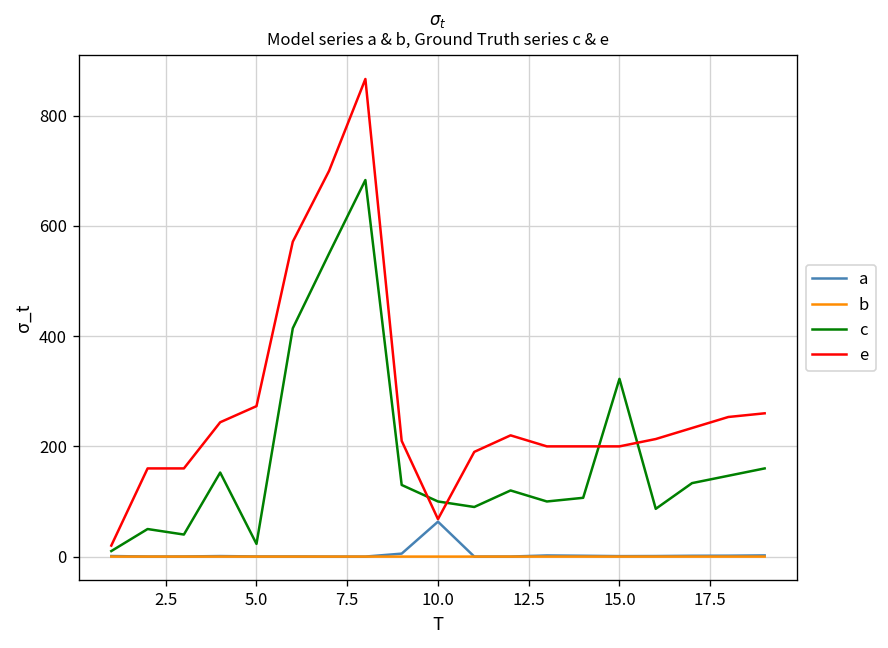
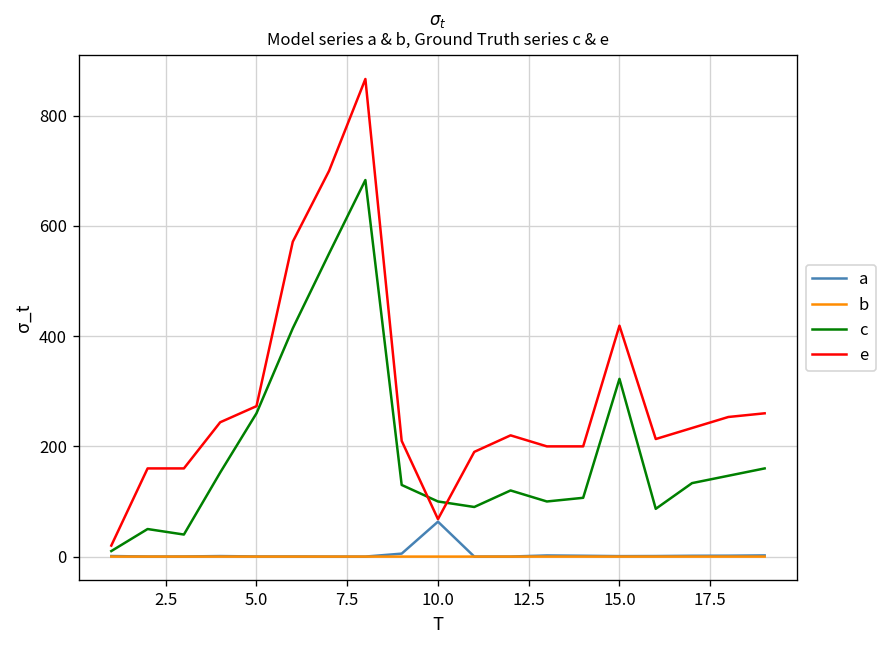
  {
    "b": {
      "10.0": 0
    },
    "c": {
-     "5.0": 20,
+     "5.0": 260,
      "10.0": 100,
      "15.0": 320
    },
    "e": {
      "5.0": 270,
-     "15.0": 200
+     "15.0": 420
    }
  }
